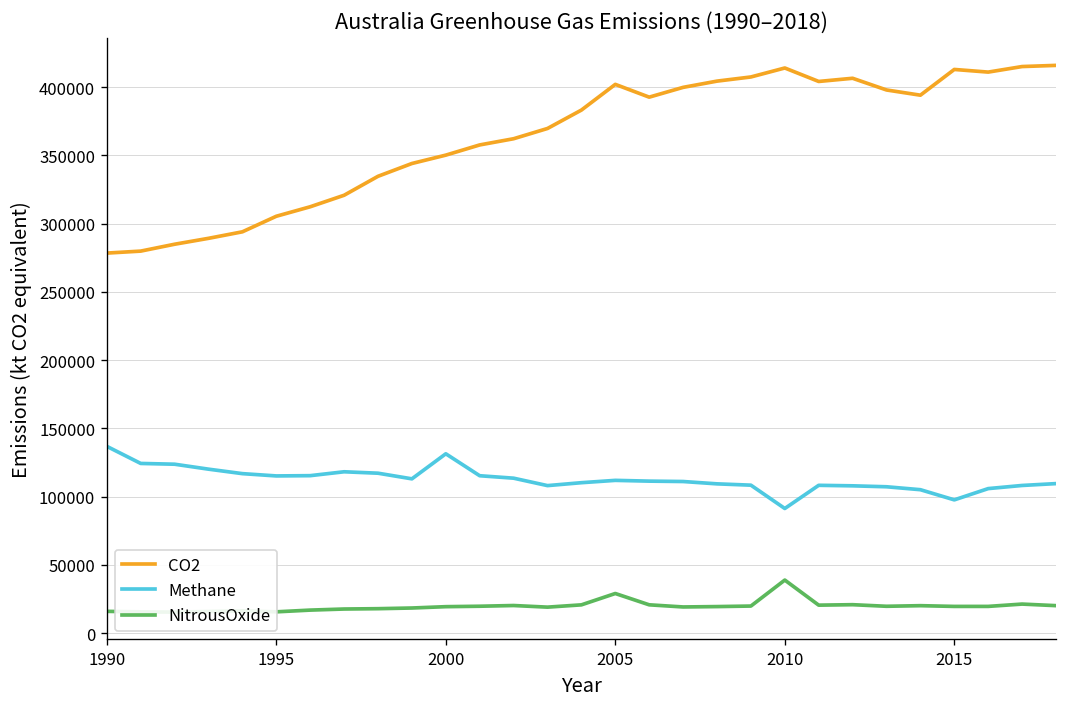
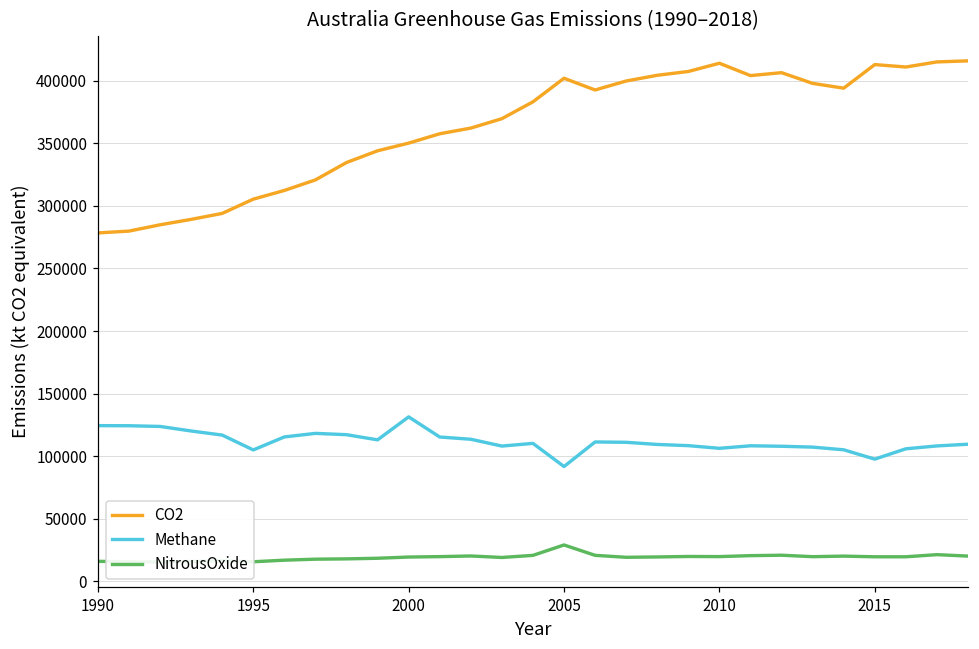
  {
    "CO2": {
      "1990": 278000,
      "1995": 305000,
      "2000": 350000,
      "2005": 402000,
      "2010": 414000,
      "2015": 413000
    },
    "Methane": {
-     "1990": 137000,
-     "1995": 115000,
+     "1990": 124000,
+     "1995": 105000,
      "2000": 131000,
-     "2005": 112000,
-     "2010": 91000,
+     "2005": 92000,
+     "2010": 106000,
      "2015": 98000
    },
    "NitrousOxide": {
      "1990": 16000,
      "2000": 19000,
      "2005": 29000,
-     "2010": 39000,
+     "2010": 20000,
      "2015": 20000
    }
  }
